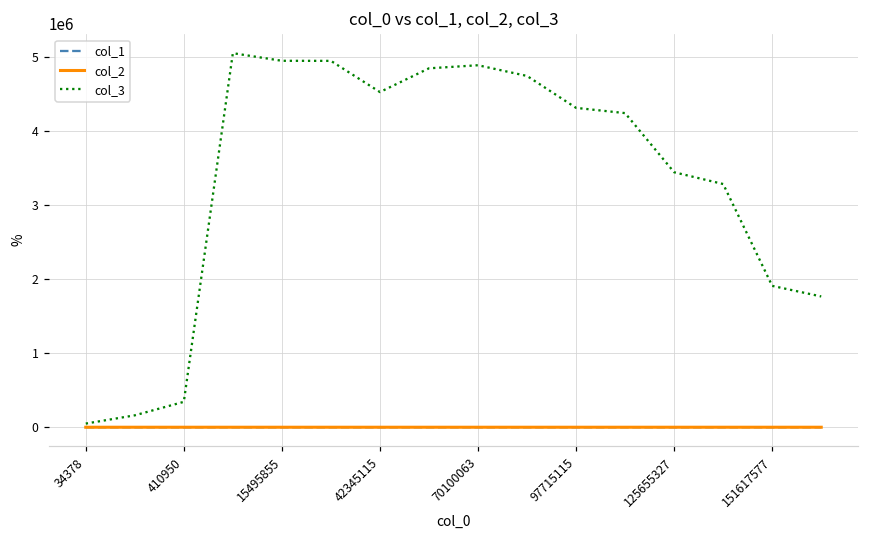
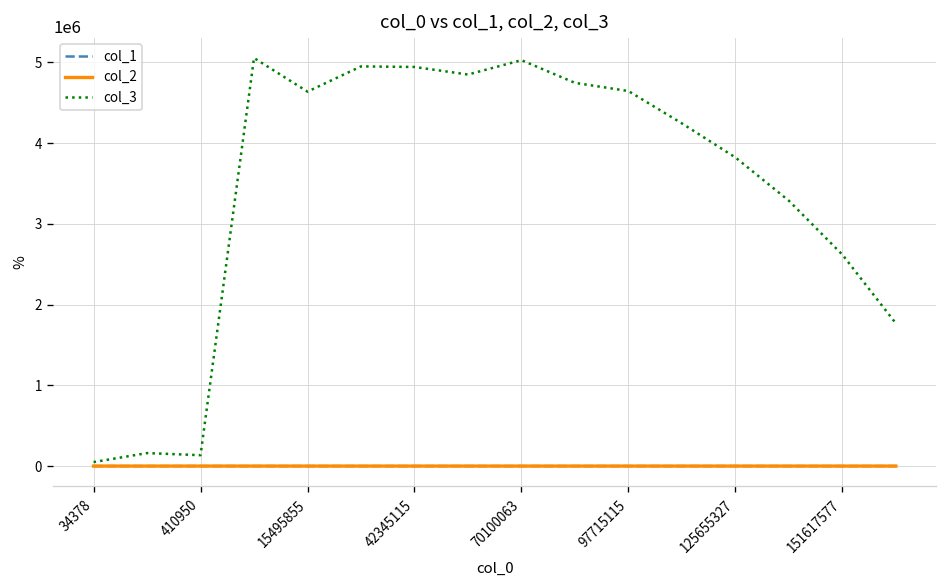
  {
    "col_2": {
      "34378": 0,
      "410950": 0,
      "15495855": 0,
      "42345115": 0,
      "70100063": 0,
      "97715115": 0,
      "125655327": 0,
      "151617577": 0
    },
    "col_3": {
      "34378": 0,
-     "410950": 300000,
-     "15495855": 5000000,
-     "42345115": 4500000,
-     "70100063": 4900000,
-     "97715115": 4300000,
-     "125655327": 3400000,
-     "151617577": 1900000
+     "410950": 100000,
+     "15495855": 4600000,
+     "42345115": 4900000,
+     "70100063": 5000000,
+     "97715115": 4600000,
+     "125655327": 3800000,
+     "151617577": 2600000
    }
  }
